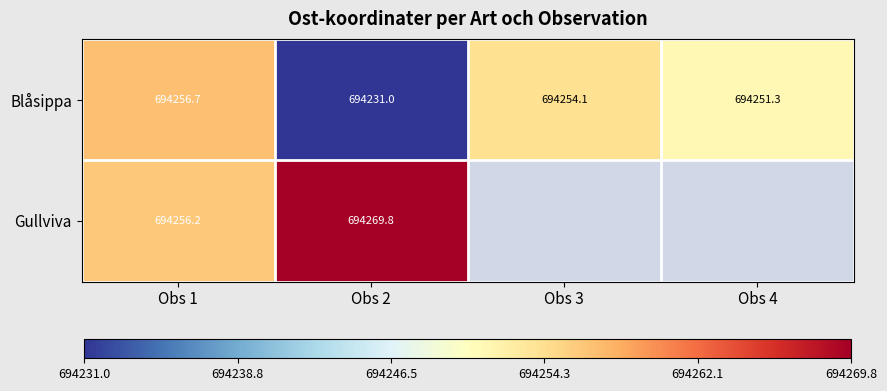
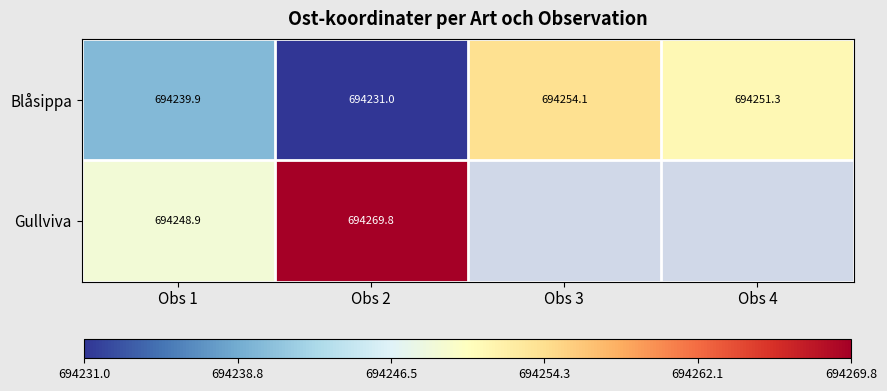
  {
    "Blåsippa": {
-     "Obs 1": 694256.7,
+     "Obs 1": 694239.9,
      "Obs 2": 694231.0,
      "Obs 3": 694254.1,
      "Obs 4": 694251.3
    },
    "Gullviva": {
-     "Obs 1": 694256.2,
+     "Obs 1": 694248.9,
      "Obs 2": 694269.8
    }
  }
